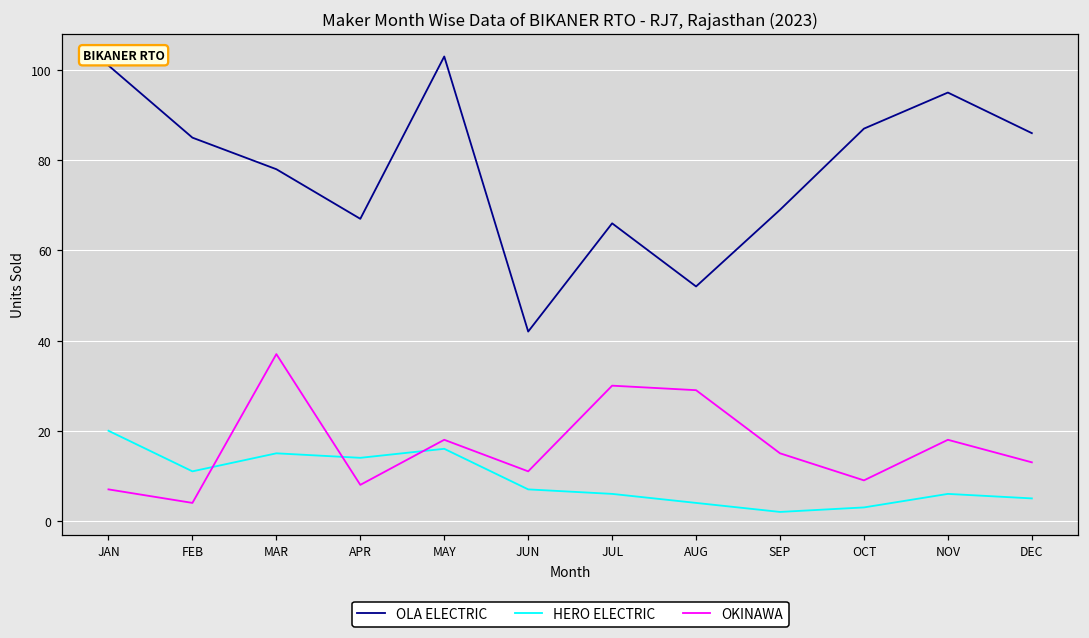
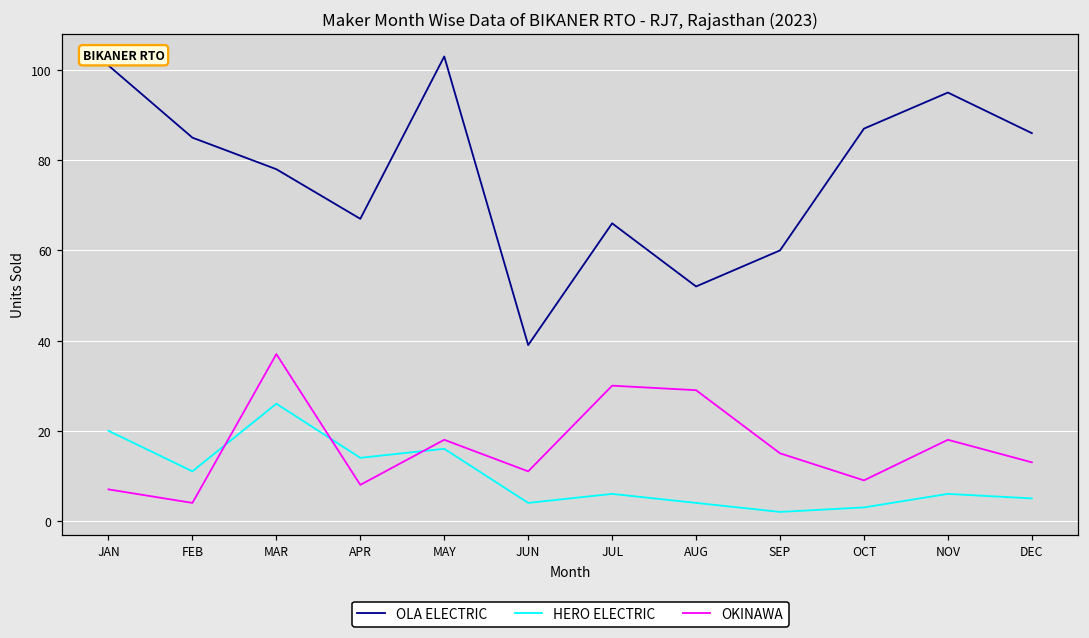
  {
    "OLA ELECTRIC": {
      "FEB": 85,
      "MAR": 78,
      "APR": 67,
      "MAY": 103,
-     "JUN": 42,
+     "JUN": 39,
      "JUL": 66,
      "AUG": 52,
-     "SEP": 69,
+     "SEP": 60,
      "OCT": 87,
      "NOV": 95,
      "DEC": 86
    },
    "HERO ELECTRIC": {
      "JAN": 20,
      "FEB": 11,
-     "MAR": 15,
+     "MAR": 26,
      "APR": 14,
      "MAY": 16,
-     "JUN": 7,
+     "JUN": 4,
      "JUL": 6,
      "AUG": 4,
      "SEP": 2,
      "OCT": 3,
      "NOV": 6,
      "DEC": 5
    },
    "OKINAWA": {
      "JAN": 7,
      "FEB": 4,
      "MAR": 37,
      "APR": 8,
      "MAY": 18,
      "JUN": 11,
      "JUL": 30,
      "AUG": 29,
      "SEP": 15,
      "OCT": 9,
      "NOV": 18,
      "DEC": 13
    }
  }
